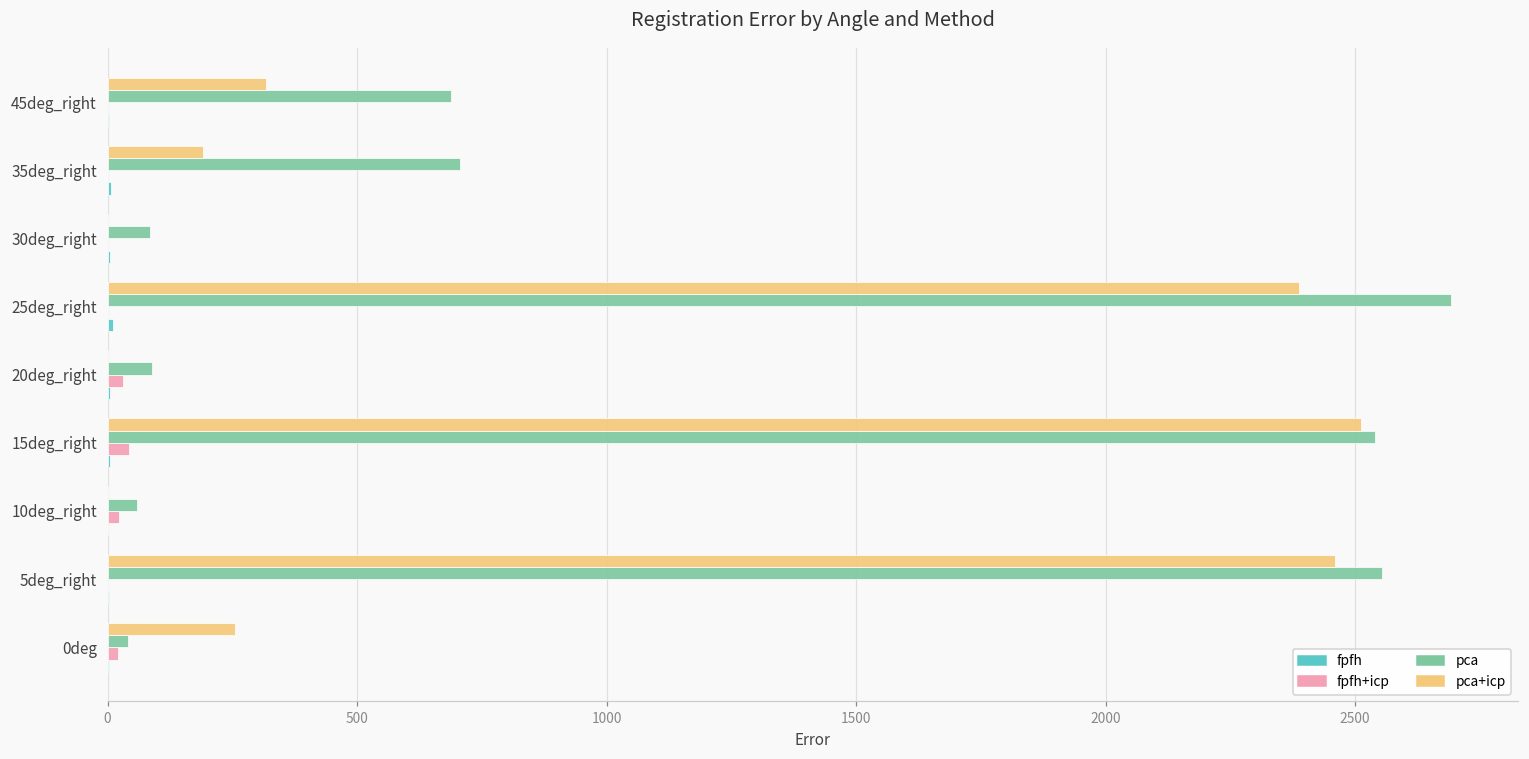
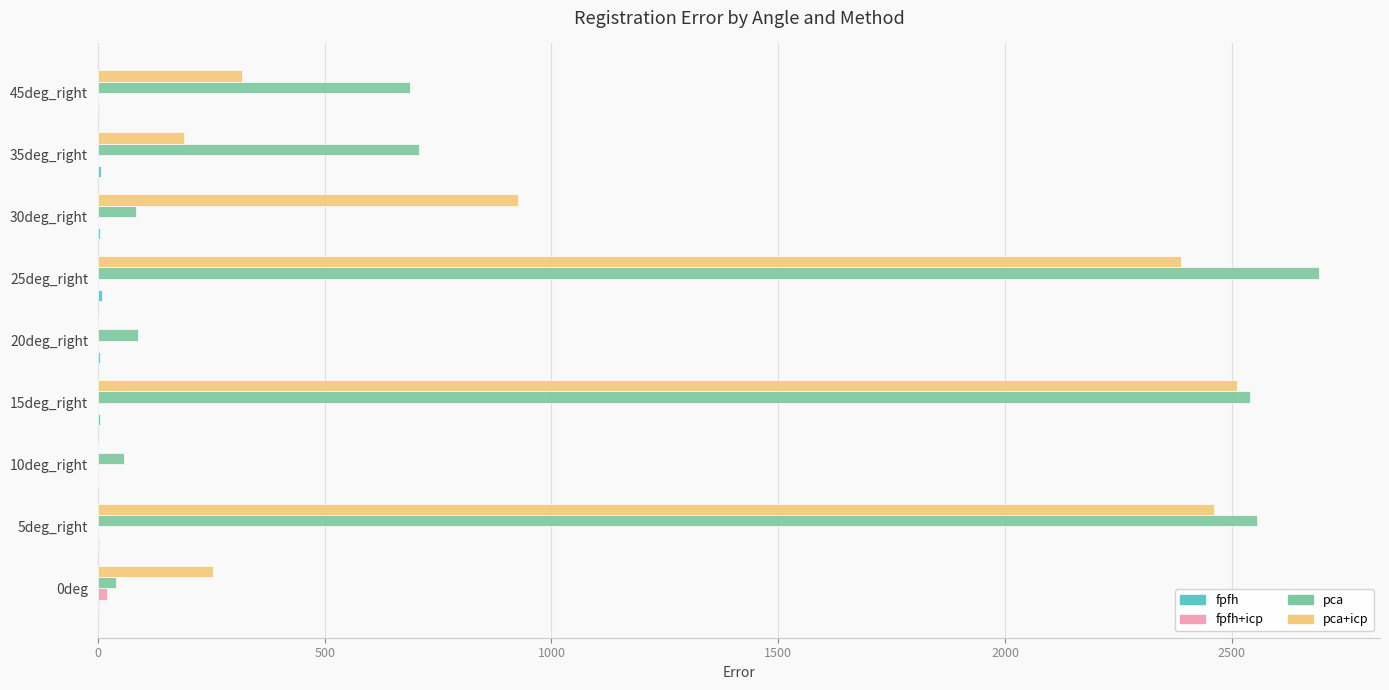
  {
    "fpfh+icp": {
-     "20deg_right": 30,
-     "15deg_right": 40,
-     "10deg_right": 20,
+     "20deg_right": 0,
+     "15deg_right": 0,
+     "10deg_right": 0,
      "0deg": 20
    },
    "pca+icp": {
      "45deg_right": 320,
      "35deg_right": 190,
-     "30deg_right": 0,
+     "30deg_right": 930,
      "25deg_right": 2390,
      "15deg_right": 2510,
      "5deg_right": 2460,
      "0deg": 250
    }
  }
